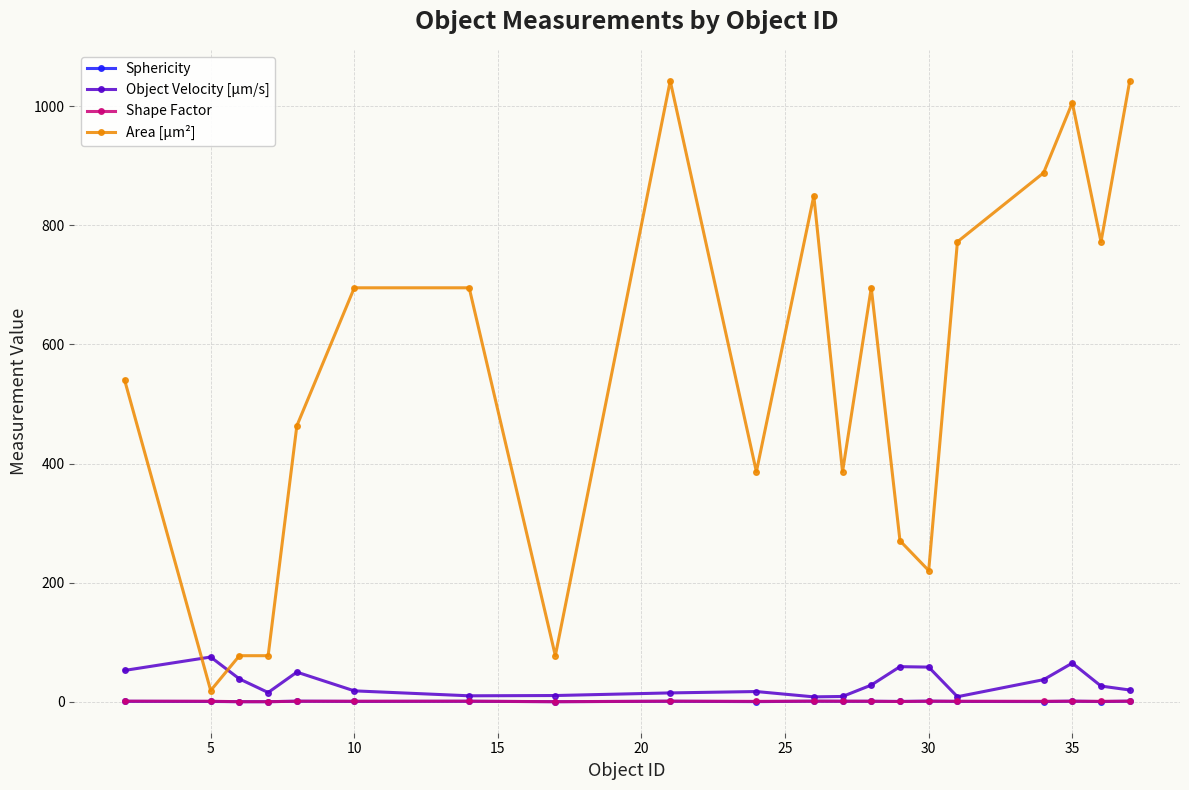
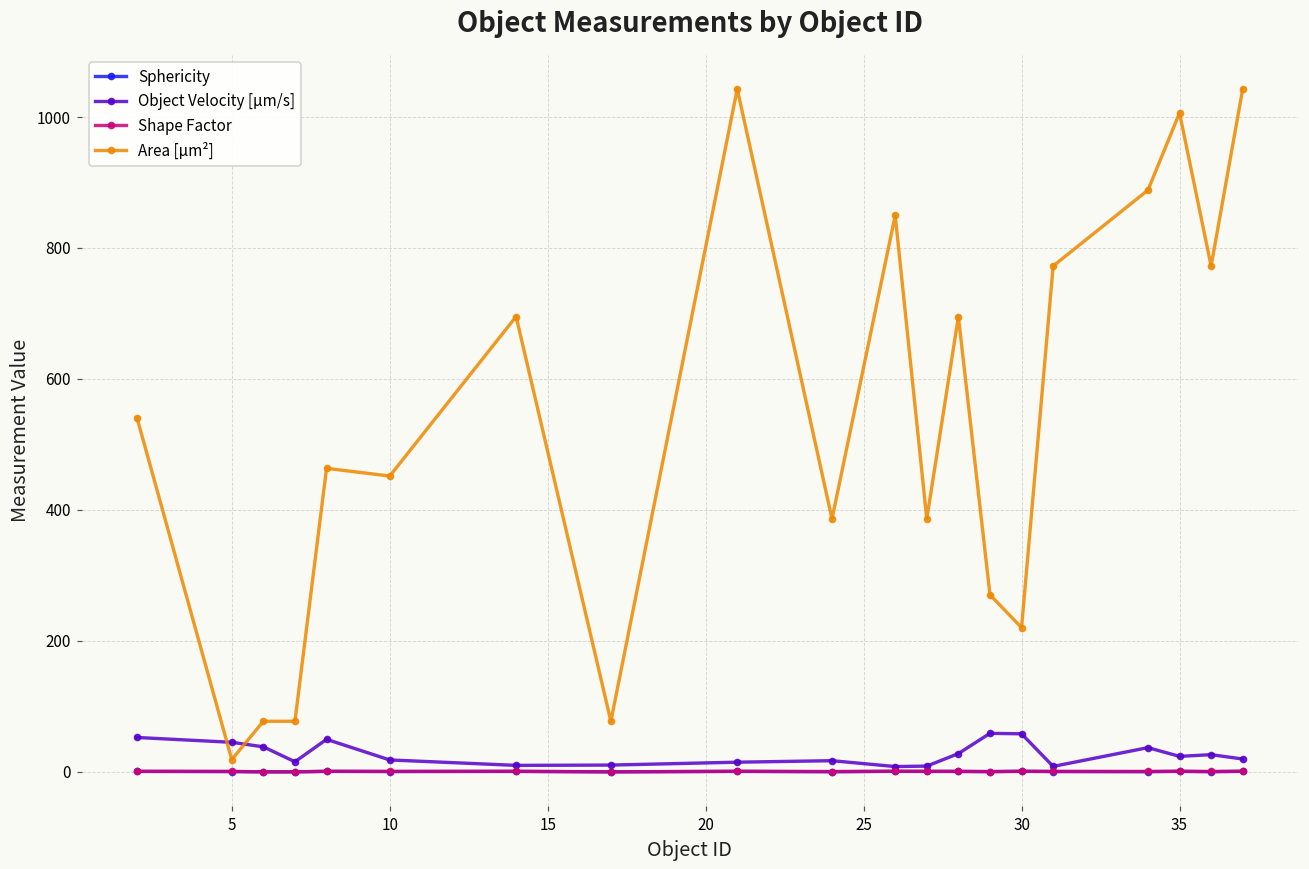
  {
    "Object Velocity [µm/s]": {
-     "5": 80,
+     "5": 50,
      "10": 20,
      "30": 60,
-     "35": 60
+     "35": 20
    },
    "Area [µm²]": {
      "5": 20,
-     "10": 700,
+     "10": 450,
      "30": 220,
      "35": 1010
    }
  }
